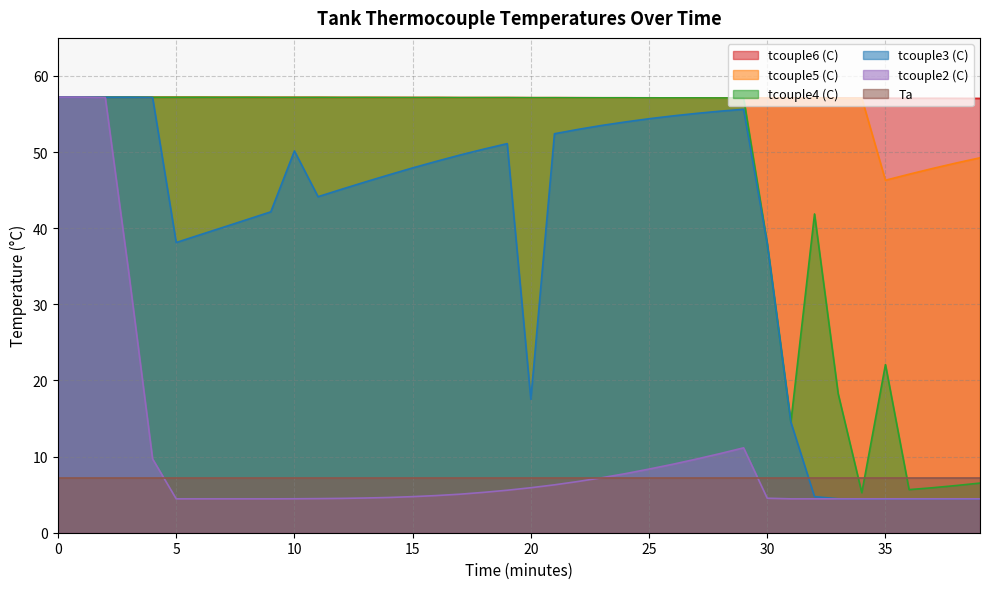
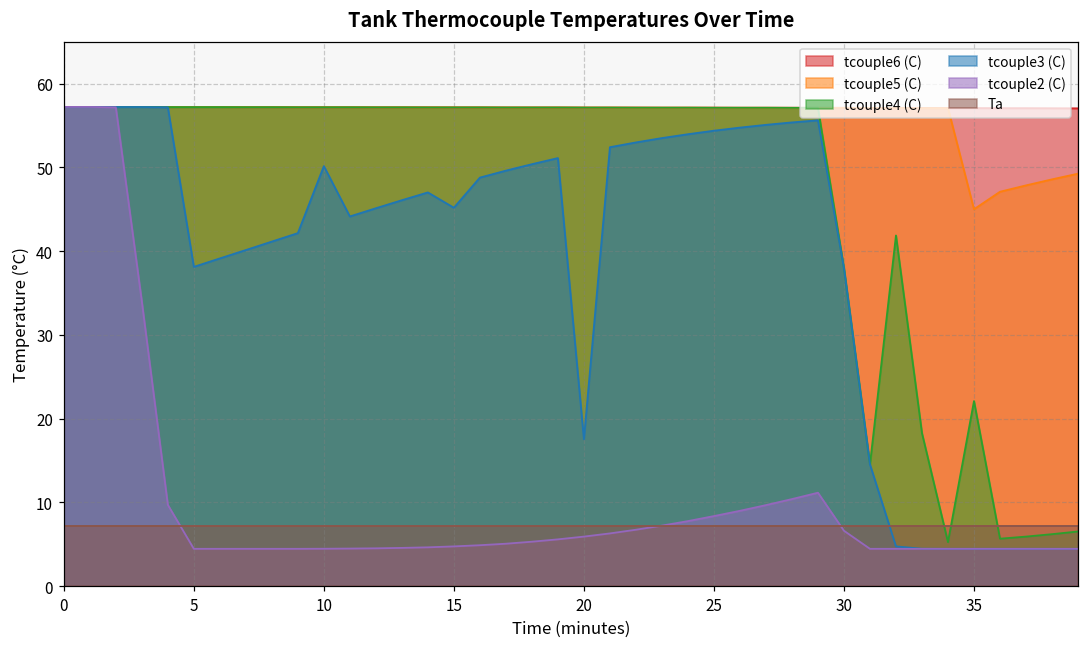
  {
    "tcouple5 (C)": {
-     "35": 46
+     "35": 45
    },
    "tcouple4 (C)": {
      "35": 22
    },
    "tcouple3 (C)": {
      "5": 38,
      "10": 50,
-     "15": 48,
+     "15": 45,
      "20": 18,
      "25": 54
    },
    "tcouple2 (C)": {
      "5": 4,
      "10": 4,
      "15": 5,
      "20": 6,
      "25": 8,
-     "30": 5
+     "30": 7
    },
    "Ta": {
      "0": 7,
      "5": 7,
      "10": 7,
      "15": 7,
      "20": 7,
      "25": 7,
      "30": 7,
      "35": 7
    }
  }
